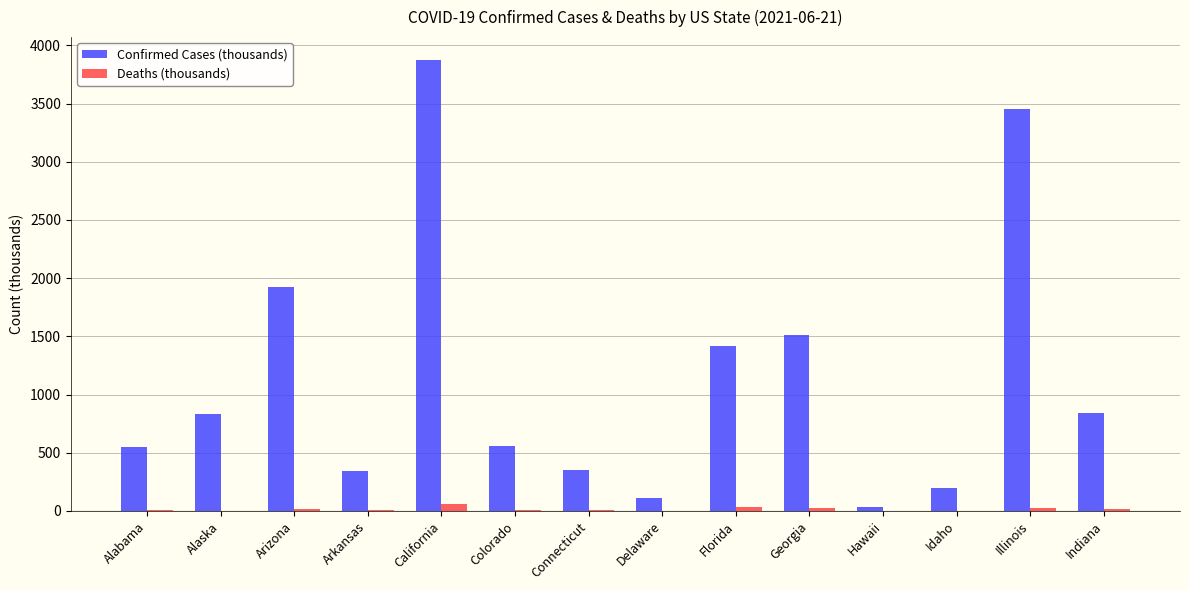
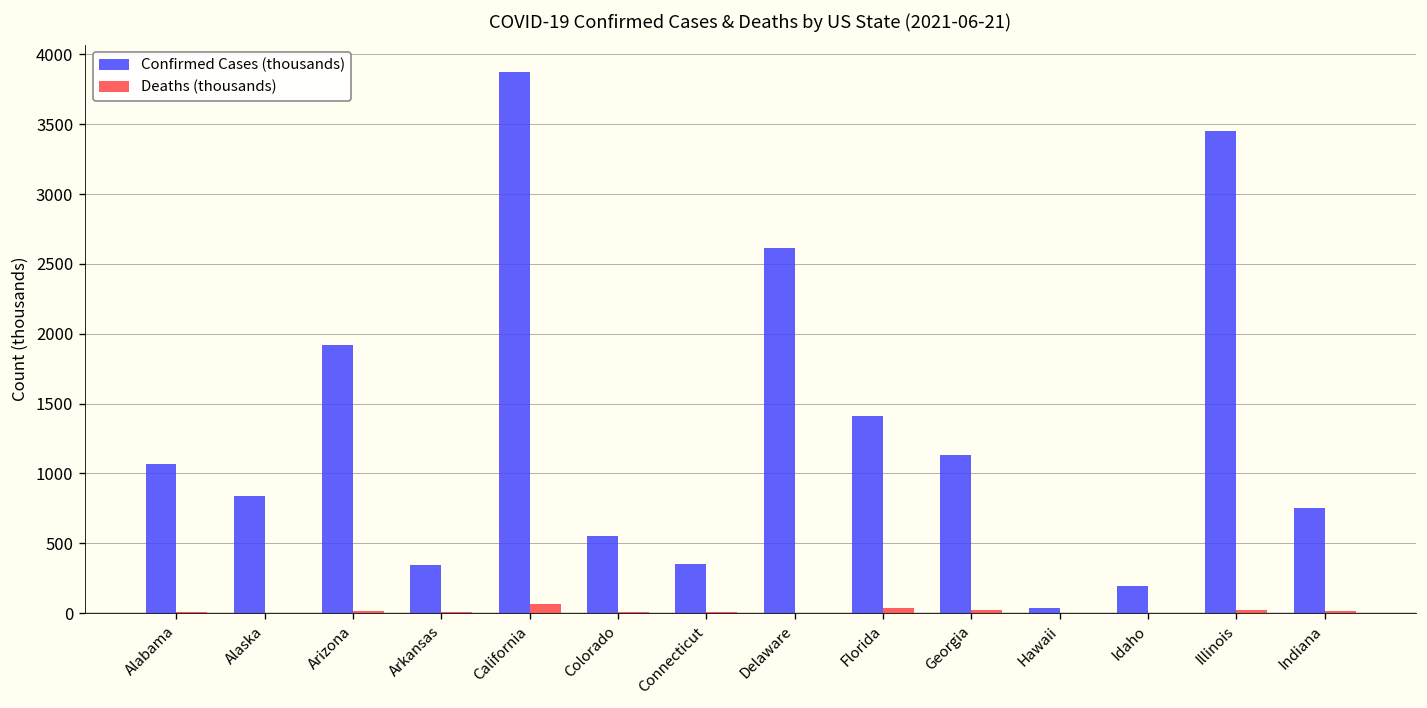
  {
    "Confirmed Cases (thousands)": {
-     "Alabama": 550,
+     "Alabama": 1070,
      "Alaska": 840,
      "Arizona": 1920,
      "Arkansas": 350,
      "California": 3880,
      "Colorado": 550,
      "Connecticut": 350,
-     "Delaware": 110,
+     "Delaware": 2620,
      "Florida": 1410,
-     "Georgia": 1510,
+     "Georgia": 1130,
      "Hawaii": 40,
      "Idaho": 190,
      "Illinois": 3450,
-     "Indiana": 840
+     "Indiana": 750
    },
    "Deaths (thousands)": {
      "California": 60,
      "Florida": 40,
      "Illinois": 30
    }
  }
